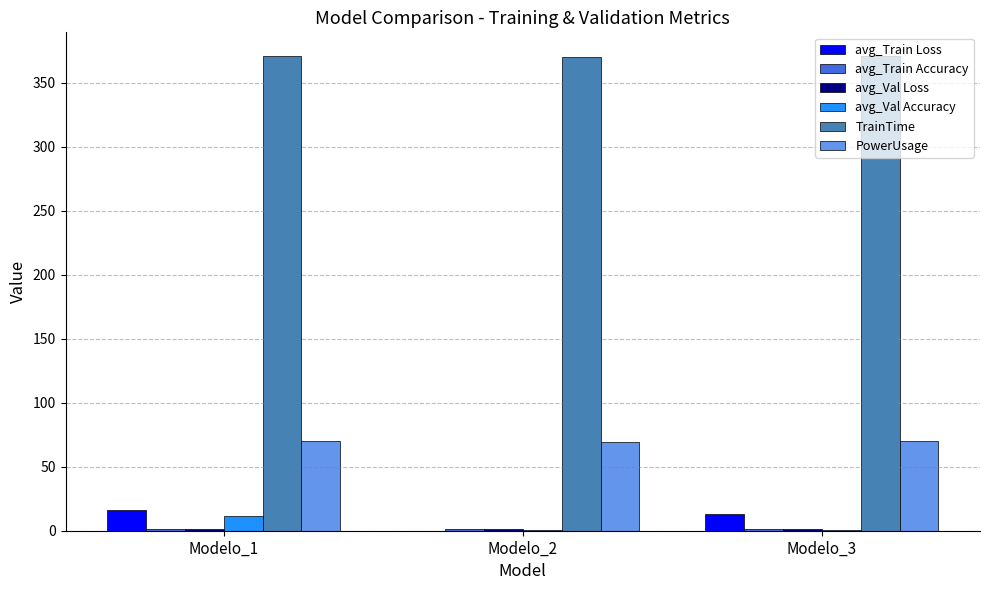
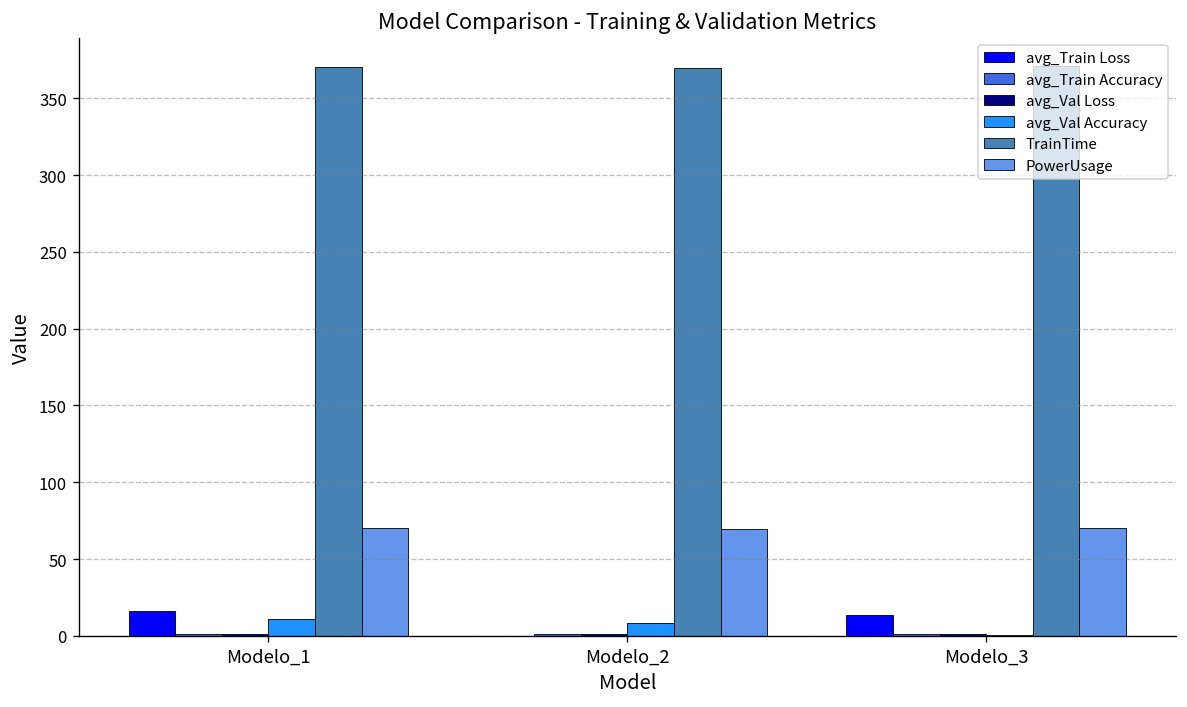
  {
    "avg_Train Loss": {
      "Modelo_1": 16,
      "Modelo_3": 13
    },
    "avg_Val Accuracy": {
      "Modelo_1": 11,
-     "Modelo_2": 1
+     "Modelo_2": 8
    }
  }
